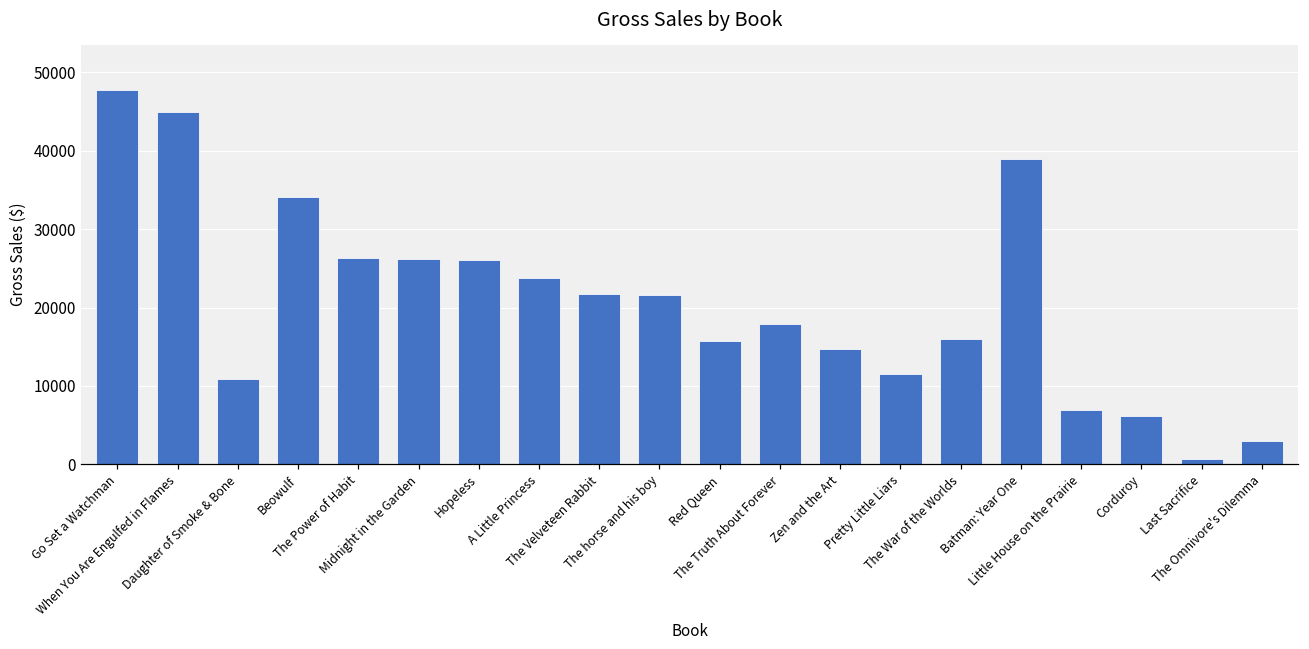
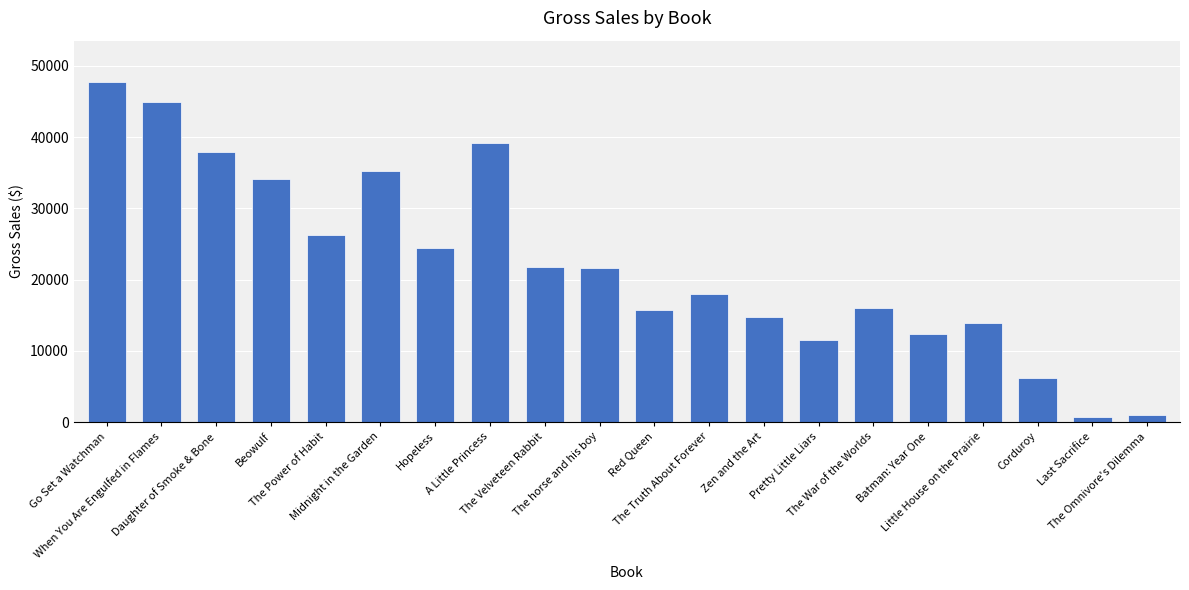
  {
    "Go Set a Watchman": 48000,
    "When You Are Engulfed in Flames": 45000,
-   "Daughter of Smoke & Bone": 11000,
+   "Daughter of Smoke & Bone": 38000,
    "Beowulf": 34000,
    "The Power of Habit": 26000,
-   "Midnight in the Garden": 26000,
-   "Hopeless": 26000,
-   "A Little Princess": 24000,
+   "Midnight in the Garden": 35000,
+   "Hopeless": 24000,
+   "A Little Princess": 39000,
    "The Velveteen Rabbit": 22000,
    "The horse and his boy": 22000,
    "Red Queen": 16000,
    "The Truth About Forever": 18000,
    "Zen and the Art": 15000,
    "Pretty Little Liars": 12000,
    "The War of the Worlds": 16000,
-   "Batman: Year One": 39000,
-   "Little House on the Prairie": 7000,
+   "Batman: Year One": 12000,
+   "Little House on the Prairie": 14000,
    "Corduroy": 6000,
    "Last Sacrifice": 1000,
-   "The Omnivore's Dilemma": 3000
+   "The Omnivore's Dilemma": 1000
  }
